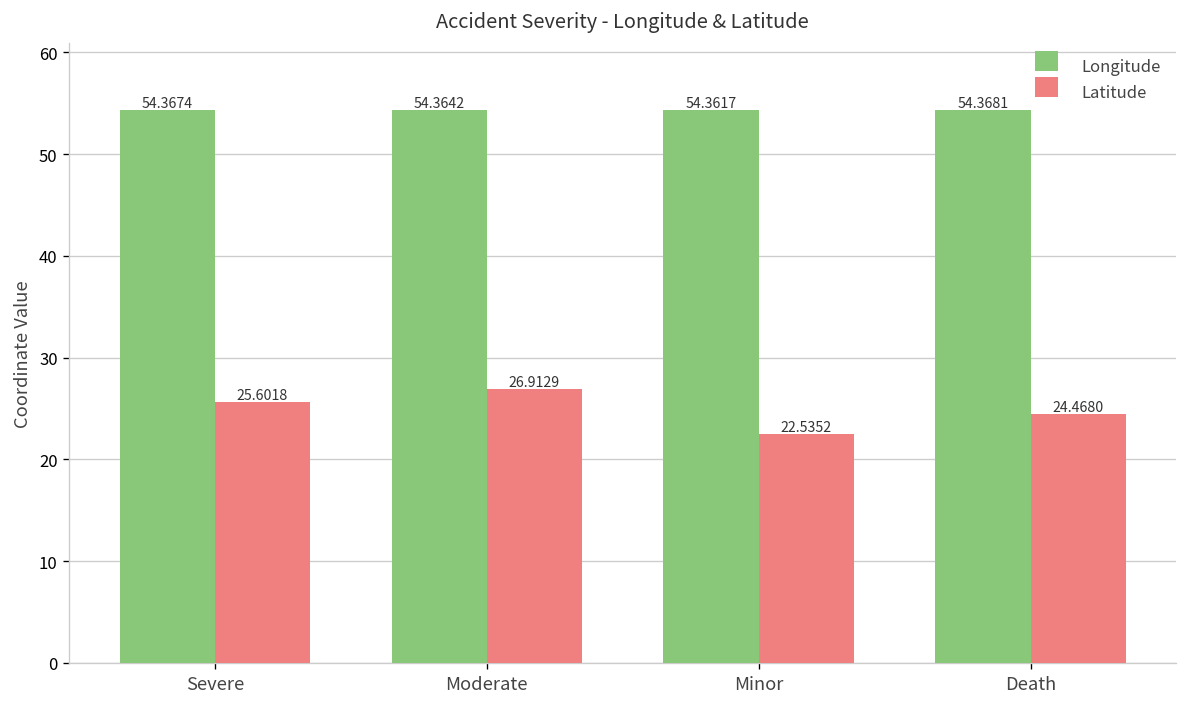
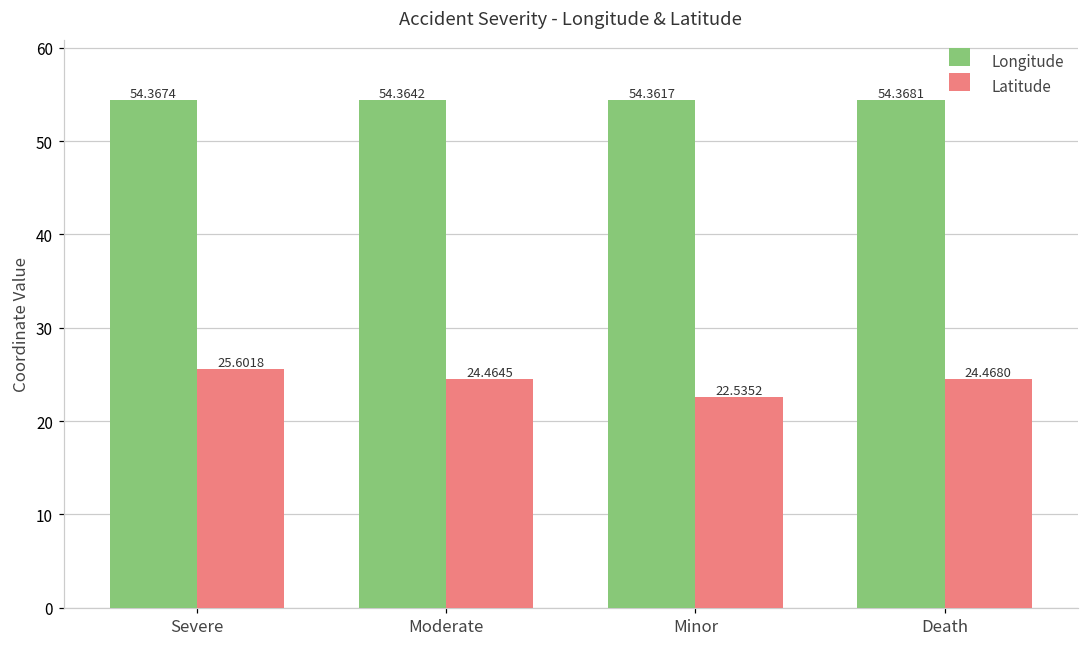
  {
    "Longitude": {
      "Severe": 54.3674,
      "Moderate": 54.3642,
      "Minor": 54.3617,
      "Death": 54.3681
    },
    "Latitude": {
      "Severe": 25.6018,
-     "Moderate": 26.9129,
+     "Moderate": 24.4645,
      "Minor": 22.5352,
      "Death": 24.4680
    }
  }
